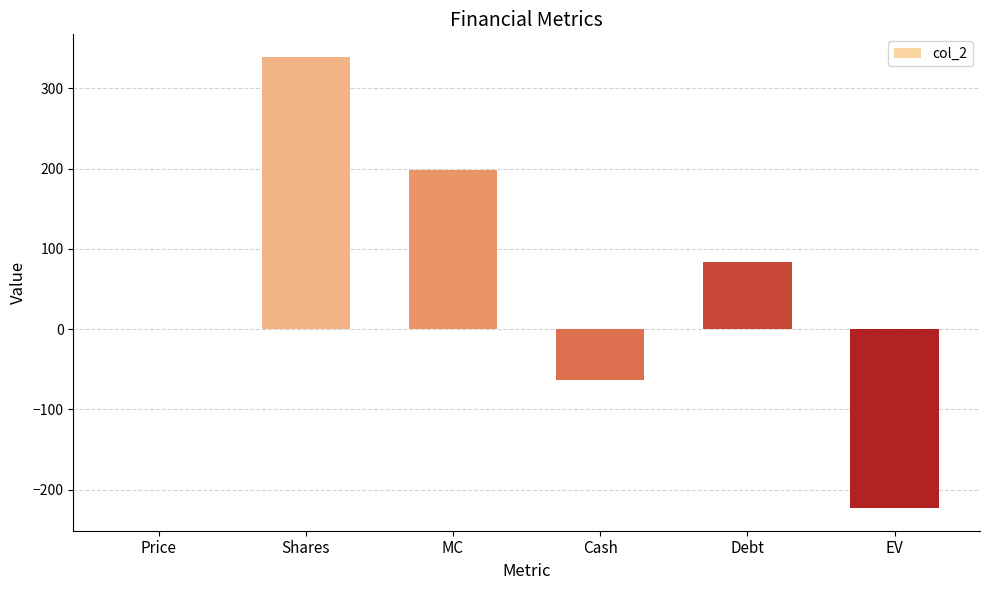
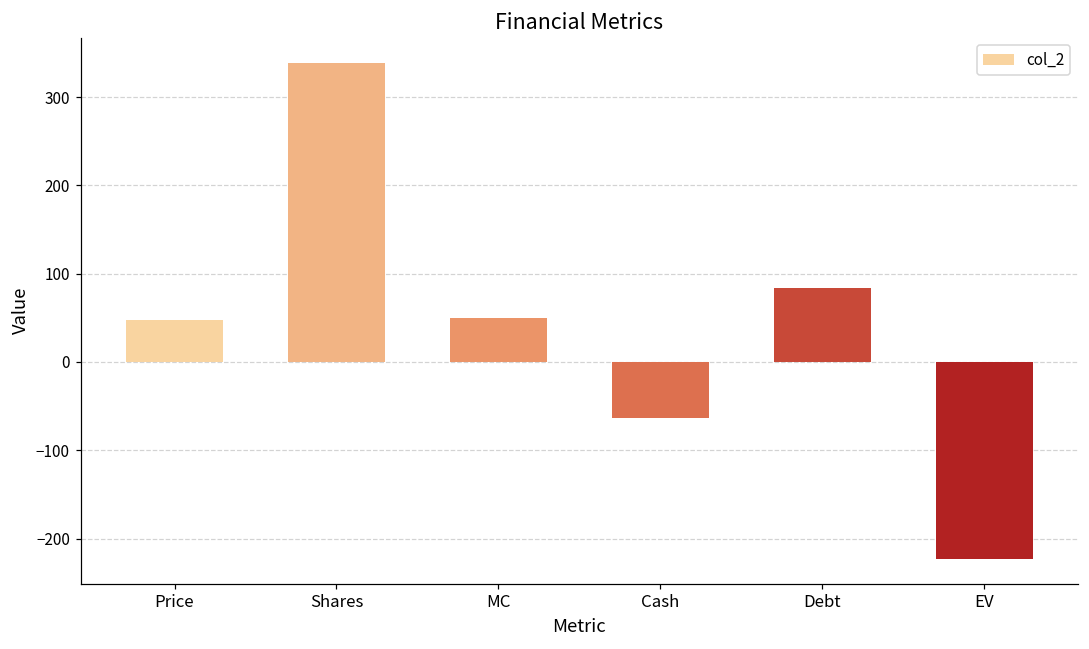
  {
-   "Price": 0,
+   "Price": 50,
    "Shares": 340,
-   "MC": 200,
+   "MC": 50,
    "Cash": -60,
    "Debt": 80,
    "EV": -220
  }
